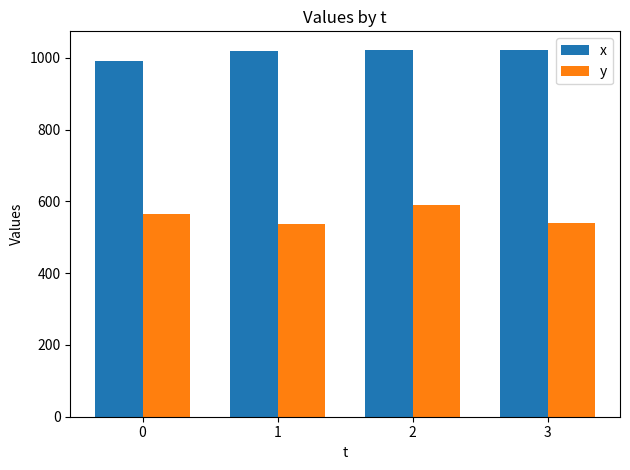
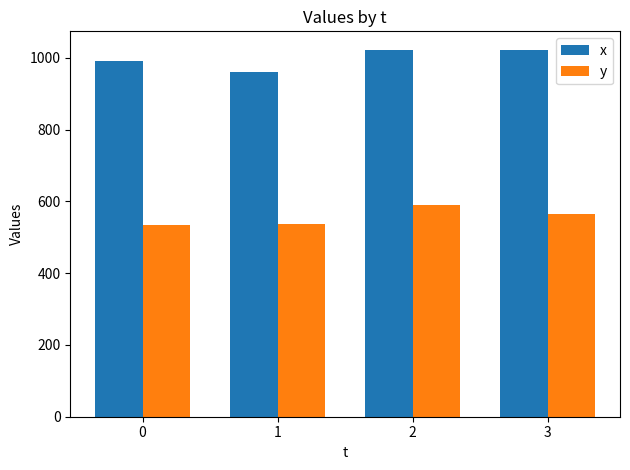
  {
    "x": {
      "0": 990,
-     "1": 1020,
+     "1": 960,
      "2": 1020,
      "3": 1020
    },
    "y": {
-     "0": 560,
+     "0": 540,
      "1": 540,
      "2": 590,
-     "3": 540
+     "3": 560
    }
  }
